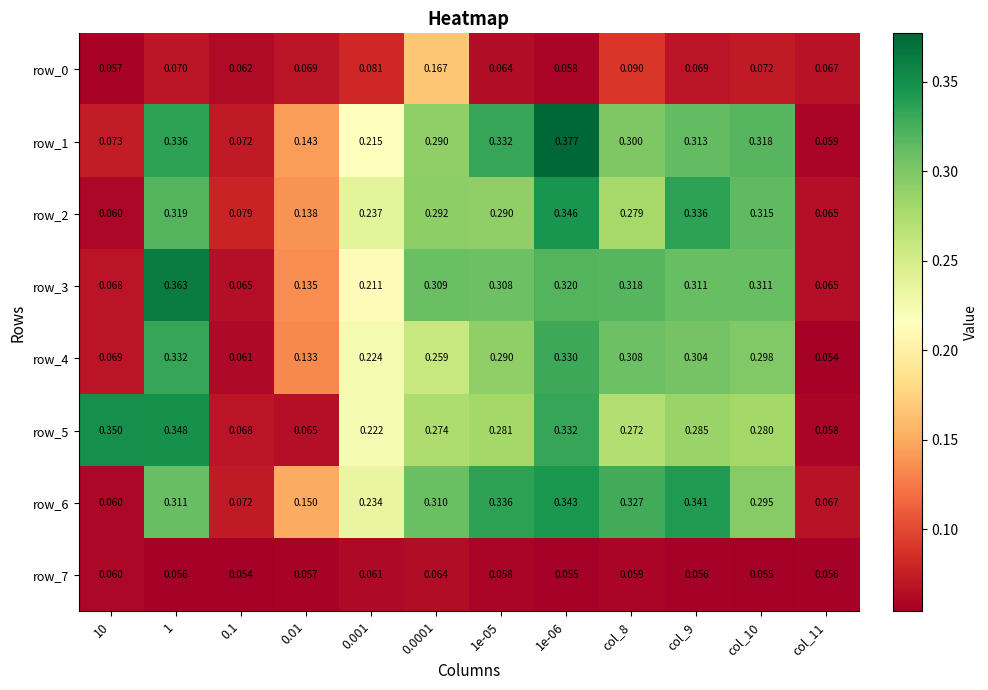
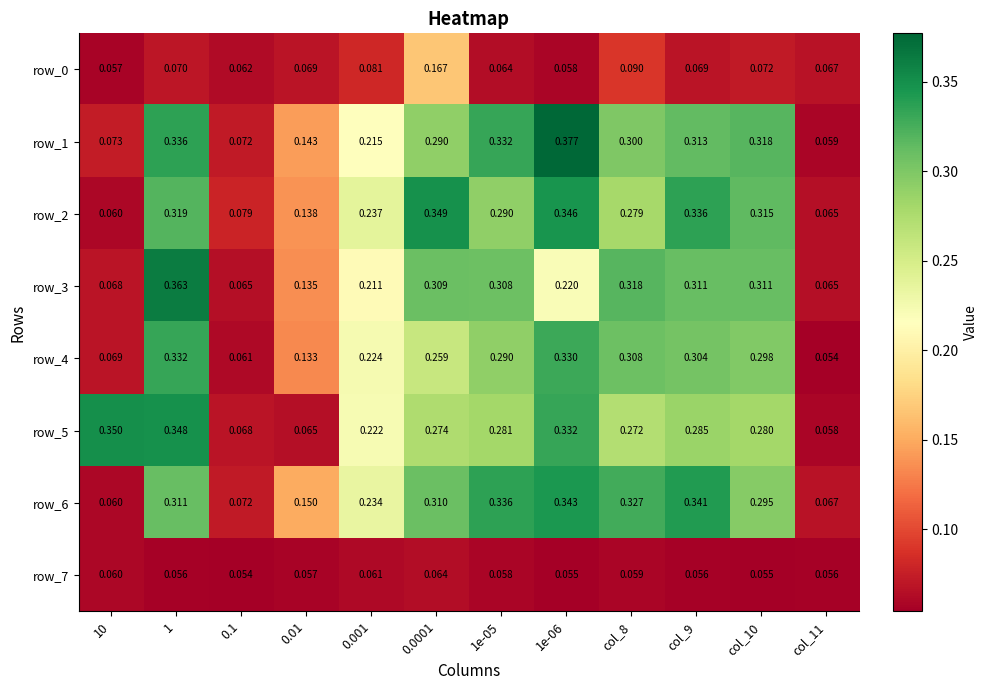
  {
    "row_0": {
      "10": 0.057,
      "1": 0.070,
      "0.1": 0.062,
      "0.01": 0.069,
      "0.001": 0.081,
      "0.0001": 0.167,
      "1e-05": 0.064,
      "1e-06": 0.058,
      "col_8": 0.090,
      "col_9": 0.069,
      "col_10": 0.072,
      "col_11": 0.067
    },
    "row_1": {
      "10": 0.073,
      "1": 0.336,
      "0.1": 0.072,
      "0.01": 0.143,
      "0.001": 0.215,
      "0.0001": 0.290,
      "1e-05": 0.332,
      "1e-06": 0.377,
      "col_8": 0.300,
      "col_9": 0.313,
      "col_10": 0.318,
      "col_11": 0.059
    },
    "row_2": {
      "10": 0.060,
      "1": 0.319,
      "0.1": 0.079,
      "0.01": 0.138,
      "0.001": 0.237,
-     "0.0001": 0.292,
+     "0.0001": 0.349,
      "1e-05": 0.290,
      "1e-06": 0.346,
      "col_8": 0.279,
      "col_9": 0.336,
      "col_10": 0.315,
      "col_11": 0.065
    },
    "row_3": {
      "10": 0.068,
      "1": 0.363,
      "0.1": 0.065,
      "0.01": 0.135,
      "0.001": 0.211,
      "0.0001": 0.309,
      "1e-05": 0.308,
-     "1e-06": 0.320,
+     "1e-06": 0.220,
      "col_8": 0.318,
      "col_9": 0.311,
      "col_10": 0.311,
      "col_11": 0.065
    },
    "row_4": {
      "10": 0.069,
      "1": 0.332,
      "0.1": 0.061,
      "0.01": 0.133,
      "0.001": 0.224,
      "0.0001": 0.259,
      "1e-05": 0.290,
      "1e-06": 0.330,
      "col_8": 0.308,
      "col_9": 0.304,
      "col_10": 0.298,
      "col_11": 0.054
    },
    "row_5": {
      "10": 0.350,
      "1": 0.348,
      "0.1": 0.068,
      "0.01": 0.065,
      "0.001": 0.222,
      "0.0001": 0.274,
      "1e-05": 0.281,
      "1e-06": 0.332,
      "col_8": 0.272,
      "col_9": 0.285,
      "col_10": 0.280,
      "col_11": 0.058
    },
    "row_6": {
      "10": 0.060,
      "1": 0.311,
      "0.1": 0.072,
      "0.01": 0.150,
      "0.001": 0.234,
      "0.0001": 0.310,
      "1e-05": 0.336,
      "1e-06": 0.343,
      "col_8": 0.327,
      "col_9": 0.341,
      "col_10": 0.295,
      "col_11": 0.067
    },
    "row_7": {
      "10": 0.060,
      "1": 0.056,
      "0.1": 0.054,
      "0.01": 0.057,
      "0.001": 0.061,
      "0.0001": 0.064,
      "1e-05": 0.058,
      "1e-06": 0.055,
      "col_8": 0.059,
      "col_9": 0.056,
      "col_10": 0.055,
      "col_11": 0.056
    }
  }
